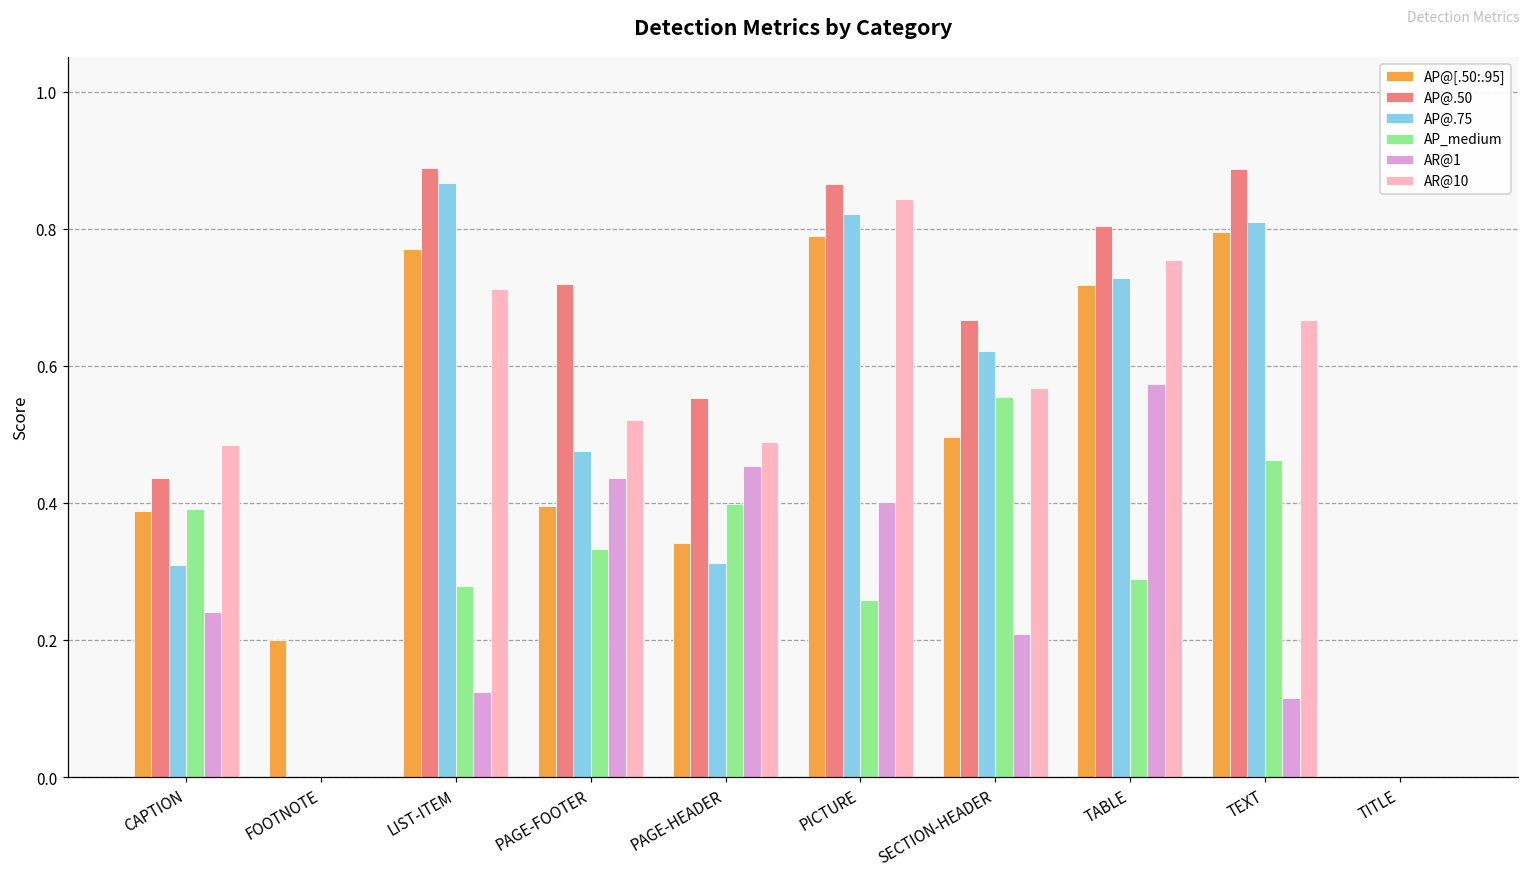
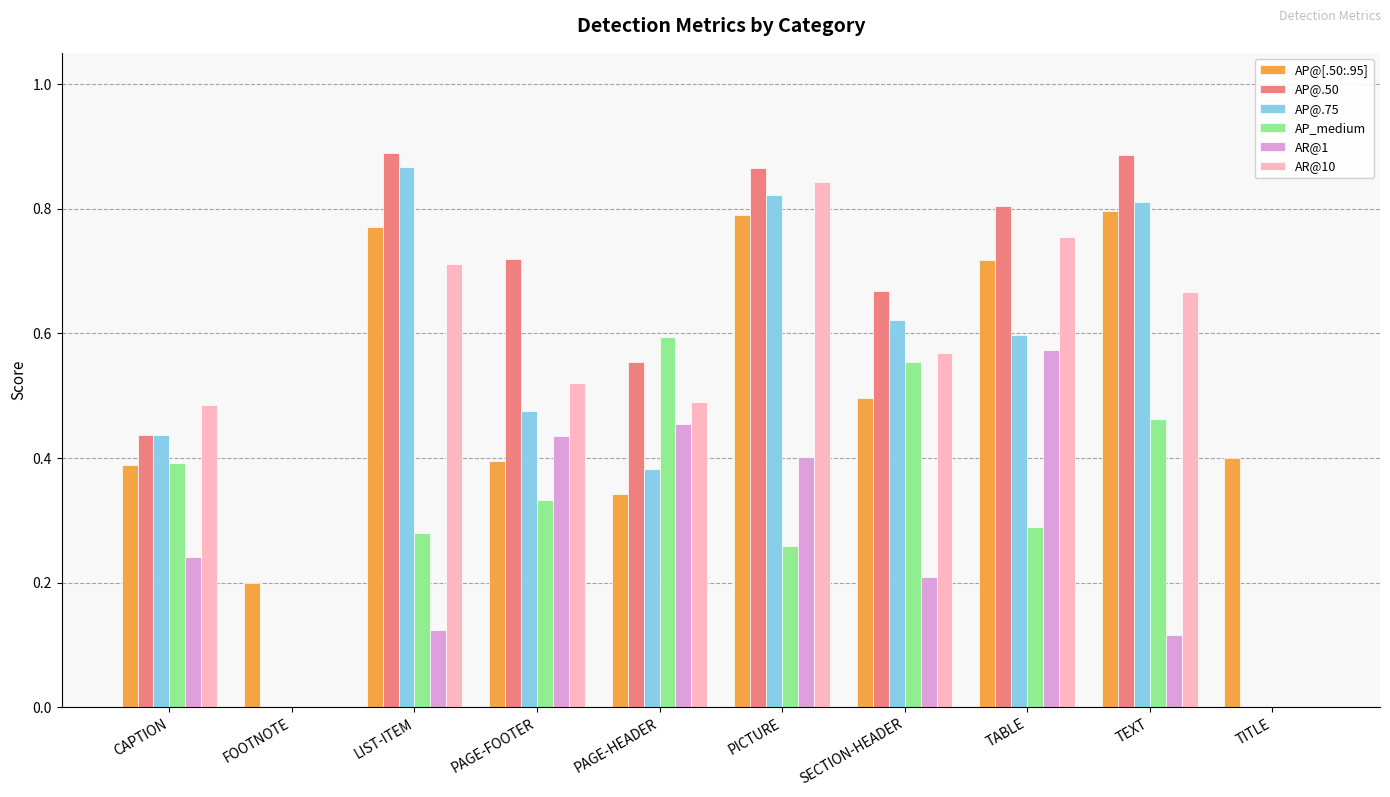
  {
    "AP@[.50:.95]": {
      "CAPTION": 0.39,
      "FOOTNOTE": 0.2,
      "LIST-ITEM": 0.77,
      "PAGE-FOOTER": 0.40,
      "PAGE-HEADER": 0.34,
      "PICTURE": 0.79,
      "SECTION-HEADER": 0.5,
      "TABLE": 0.72,
      "TEXT": 0.80,
-     "TITLE": 0.0
+     "TITLE": 0.4
    },
    "AP@.50": {
      "CAPTION": 0.44,
      "FOOTNOTE": 0.00,
      "LIST-ITEM": 0.89,
      "PAGE-FOOTER": 0.72,
      "PAGE-HEADER": 0.55,
      "PICTURE": 0.87,
      "SECTION-HEADER": 0.67,
      "TABLE": 0.80,
      "TEXT": 0.89,
      "TITLE": 0.00
    },
    "AP@.75": {
-     "CAPTION": 0.31,
+     "CAPTION": 0.44,
      "FOOTNOTE": 0.00,
      "LIST-ITEM": 0.87,
      "PAGE-FOOTER": 0.48,
-     "PAGE-HEADER": 0.31,
+     "PAGE-HEADER": 0.38,
      "PICTURE": 0.82,
      "SECTION-HEADER": 0.62,
-     "TABLE": 0.73,
+     "TABLE": 0.60,
      "TEXT": 0.81,
      "TITLE": 0.00
    },
    "AP_medium": {
      "CAPTION": 0.39,
      "FOOTNOTE": 0.00,
      "LIST-ITEM": 0.28,
      "PAGE-FOOTER": 0.33,
-     "PAGE-HEADER": 0.40,
+     "PAGE-HEADER": 0.59,
      "PICTURE": 0.26,
      "SECTION-HEADER": 0.55,
      "TABLE": 0.29,
      "TEXT": 0.46,
      "TITLE": 0.00
    }
  }
